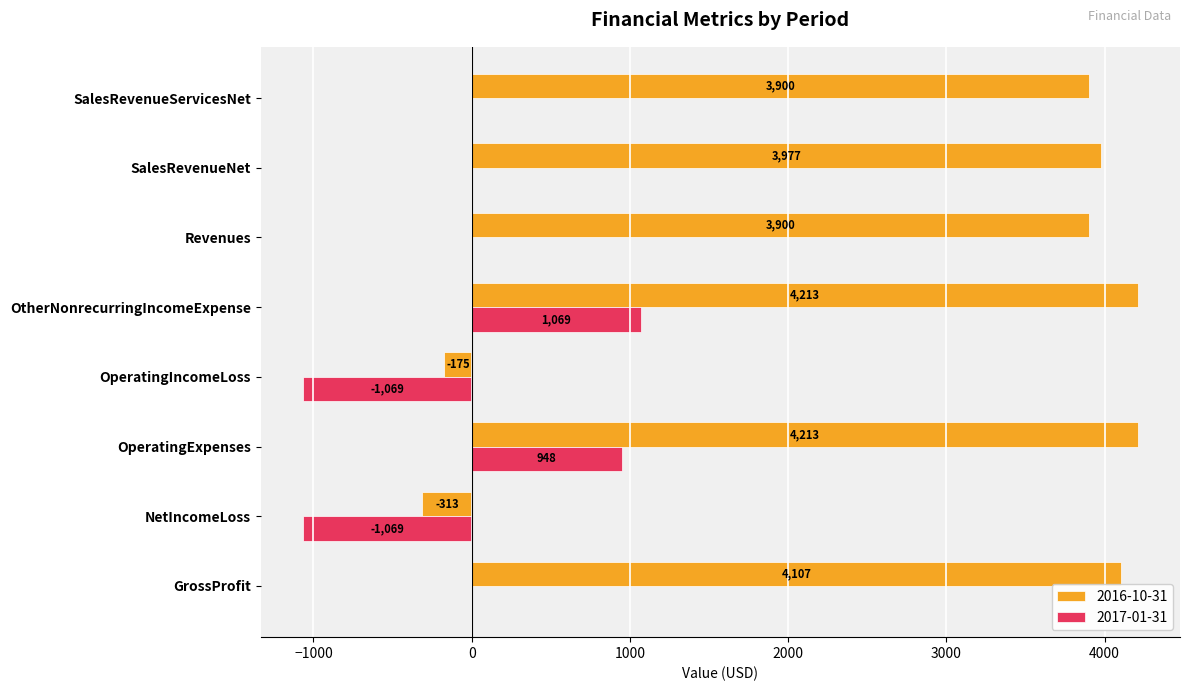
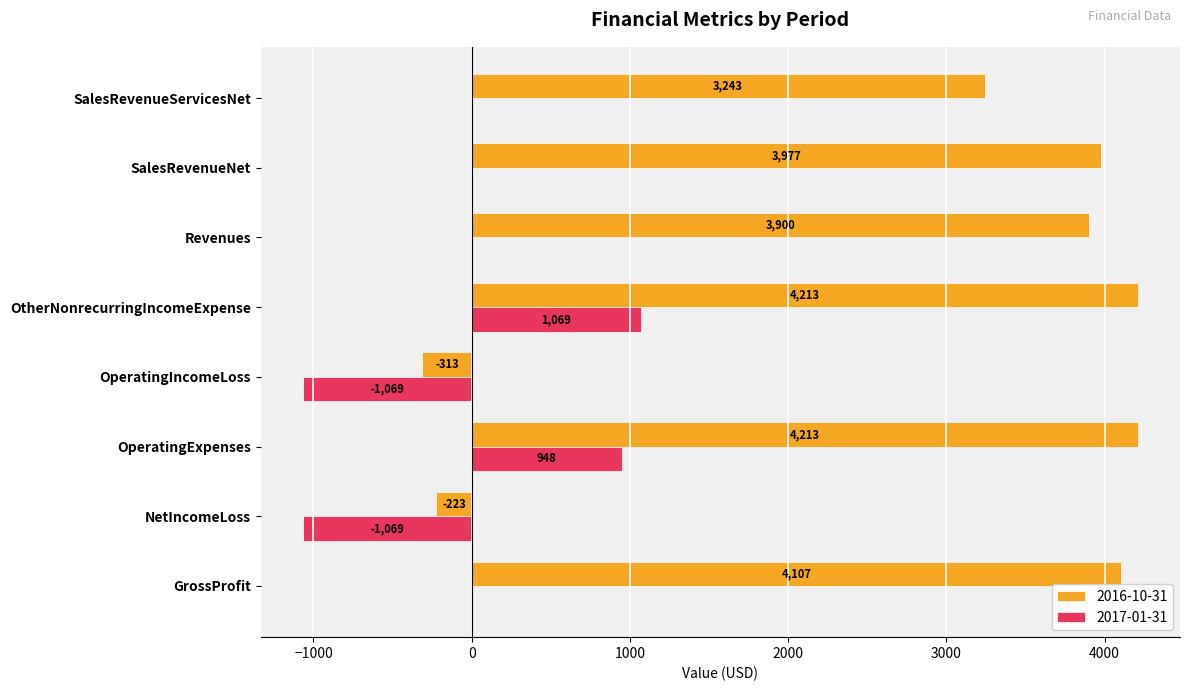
  {
    "2016-10-31": {
-     "SalesRevenueServicesNet": "3,900",
+     "SalesRevenueServicesNet": "3,243",
      "SalesRevenueNet": "3,977",
      "Revenues": "3,900",
      "OtherNonrecurringIncomeExpense": "4,213",
-     "OperatingIncomeLoss": "-175",
+     "OperatingIncomeLoss": "-313",
      "OperatingExpenses": "4,213",
-     "NetIncomeLoss": "-313",
+     "NetIncomeLoss": "-223",
      "GrossProfit": "4,107"
    },
    "2017-01-31": {
      "OtherNonrecurringIncomeExpense": "1,069",
      "OperatingIncomeLoss": "-1,069",
      "OperatingExpenses": "948",
      "NetIncomeLoss": "-1,069"
    }
  }
